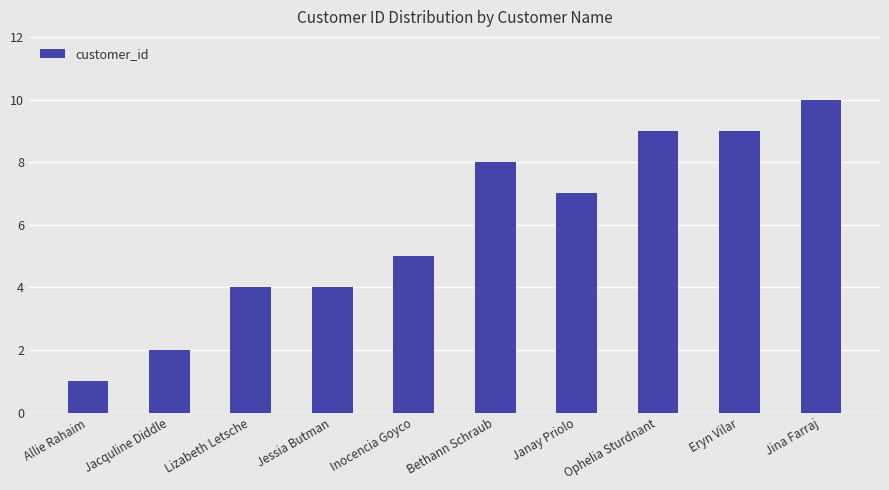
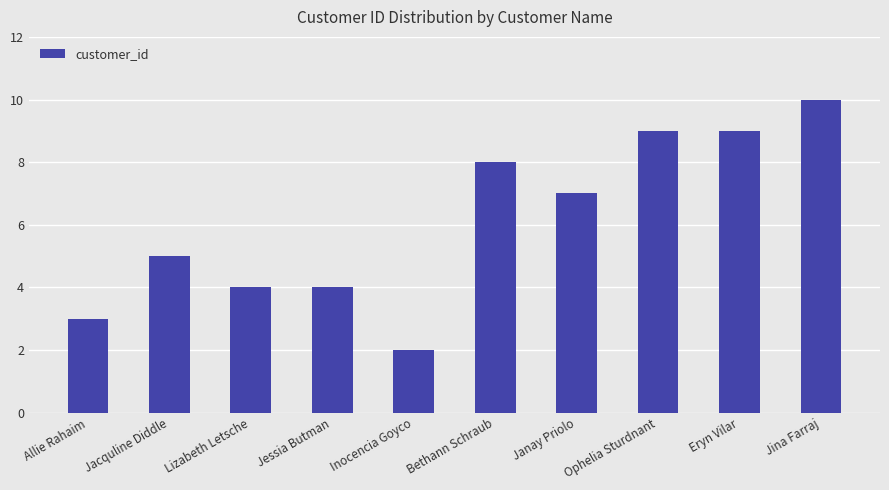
  {
-   "Allie Rahaim": 1,
-   "Jacquline Diddle": 2,
+   "Allie Rahaim": 3,
+   "Jacquline Diddle": 5,
    "Lizabeth Letsche": 4,
    "Jessia Butman": 4,
-   "Inocencia Goyco": 5,
+   "Inocencia Goyco": 2,
    "Bethann Schraub": 8,
    "Janay Priolo": 7,
    "Ophelia Sturdnant": 9,
    "Eryn Vilar": 9,
    "Jina Farraj": 10
  }
